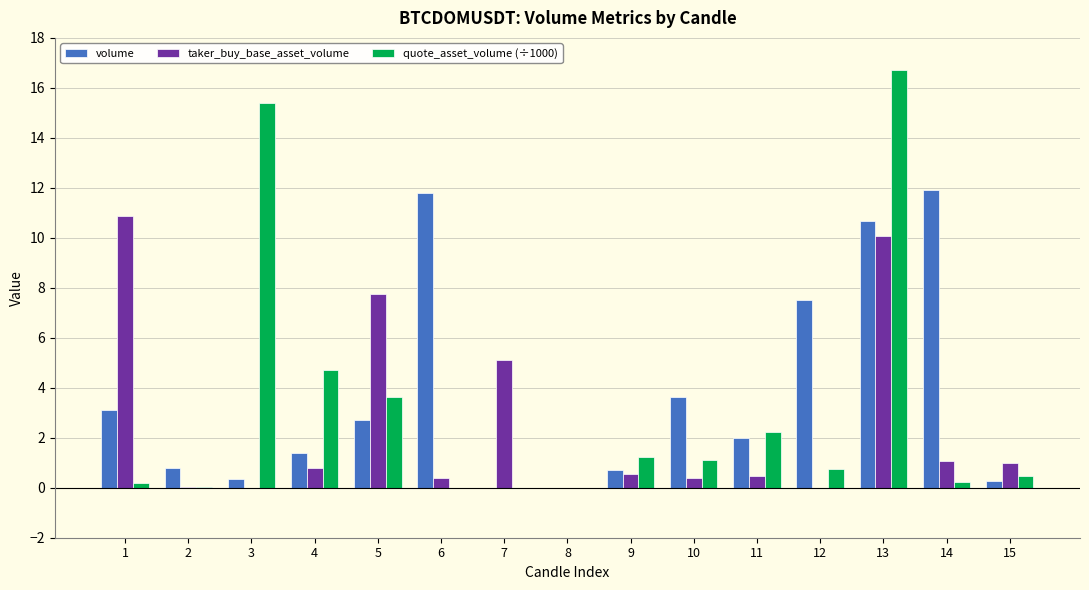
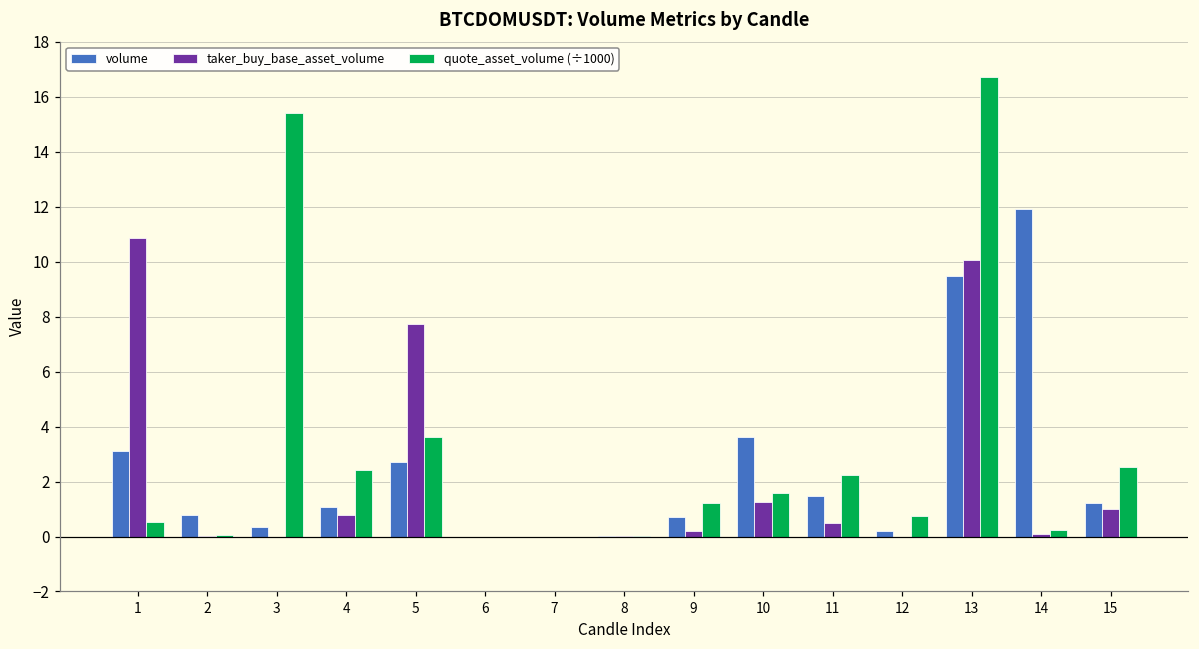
  {
    "volume": {
      "1": 3.1,
      "2": 0.8,
      "3": 0.4,
-     "4": 1.4,
+     "4": 1.1,
      "5": 2.7,
-     "6": 11.8,
+     "6": 0.0,
      "7": 0.0,
      "9": 0.7,
      "10": 3.6,
-     "11": 2.0,
-     "12": 7.5,
-     "13": 10.7,
+     "11": 1.5,
+     "12": 0.2,
+     "13": 9.5,
      "14": 11.9,
-     "15": 0.3
+     "15": 1.2
    },
    "taker_buy_base_asset_volume": {
      "1": 10.9,
      "3": 0.0,
      "4": 0.8,
      "5": 7.7,
-     "6": 0.4,
-     "7": 5.1,
-     "9": 0.6,
-     "10": 0.4,
+     "6": 0.0,
+     "7": 0.0,
+     "9": 0.2,
+     "10": 1.3,
      "11": 0.5,
      "12": 0.0,
      "13": 10.1,
-     "14": 1.1,
+     "14": 0.1,
      "15": 1.0
    },
    "quote_asset_volume (÷1000)": {
-     "1": 0.2,
+     "1": 0.5,
      "3": 15.4,
-     "4": 4.7,
+     "4": 2.4,
      "5": 3.6,
      "6": 0.0,
      "7": 0.0,
      "9": 1.2,
-     "10": 1.1,
+     "10": 1.6,
      "11": 2.2,
      "12": 0.7,
      "13": 16.7,
      "14": 0.2,
-     "15": 0.5
+     "15": 2.5
    }
  }
